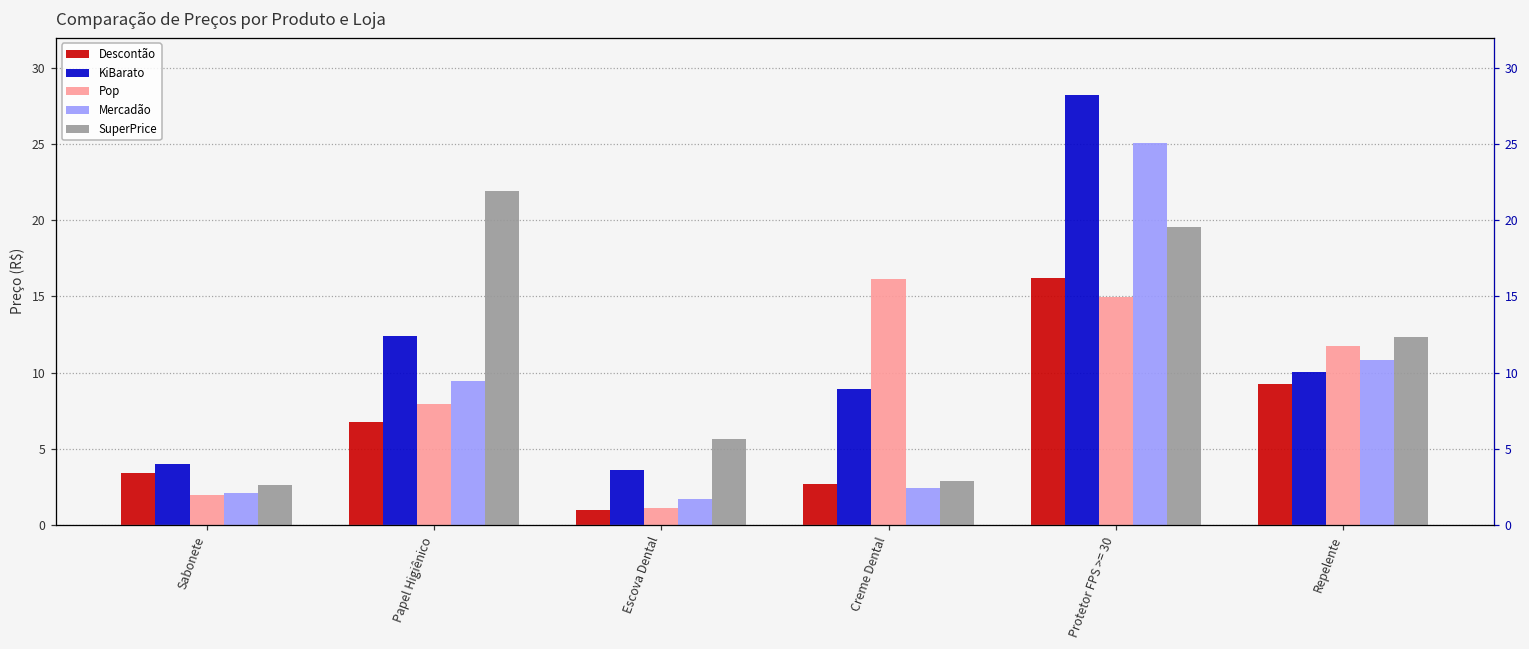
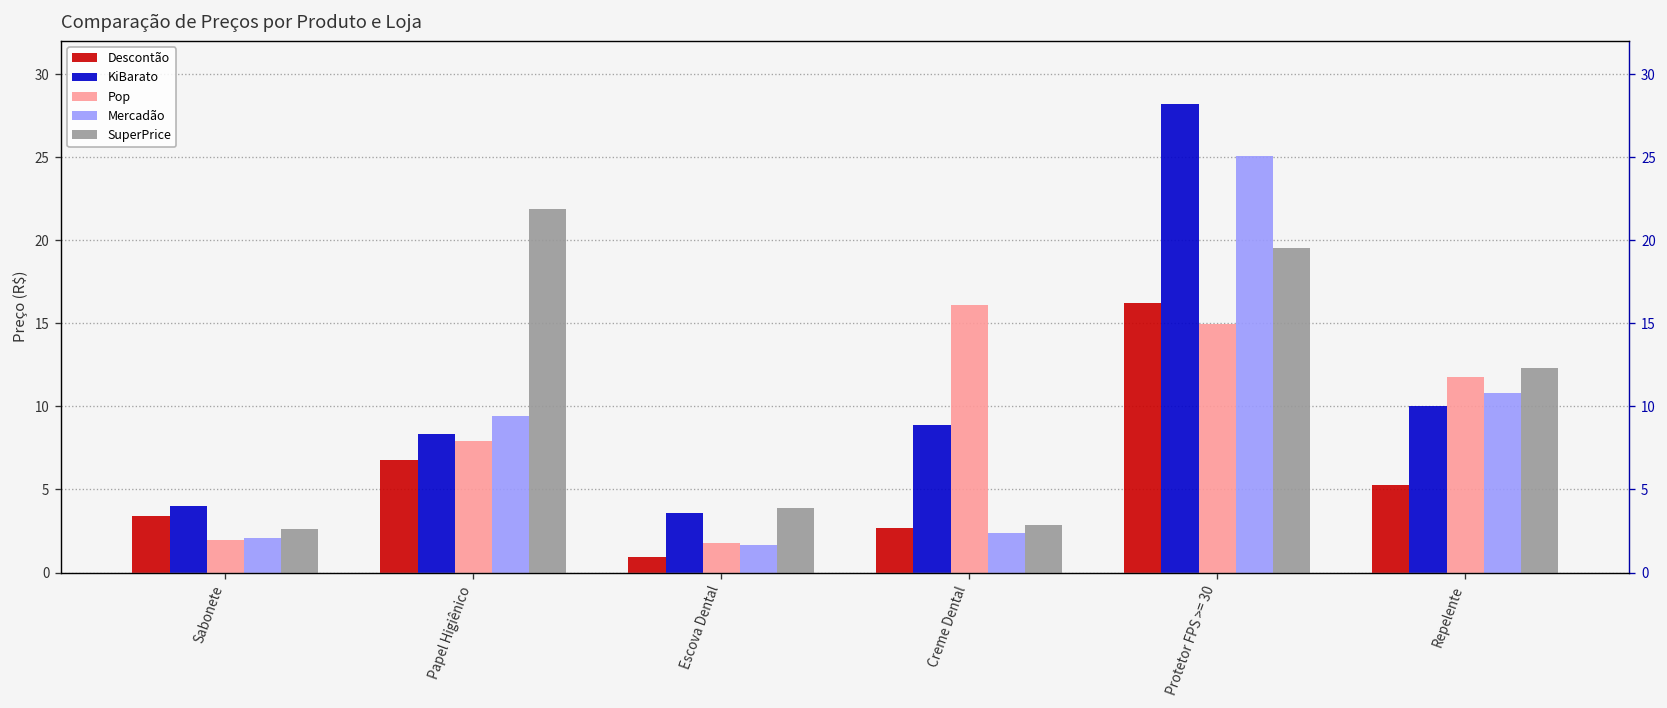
  {
    "Descontão": {
      "Sabonete": 3.4,
      "Papel Higiênico": 6.8,
      "Escova Dental": 1.0,
      "Creme Dental": 2.7,
      "Protetor FPS >= 30": 16.2,
-     "Repelente": 9.2
+     "Repelente": 5.3
    },
    "KiBarato": {
      "Sabonete": 4.0,
-     "Papel Higiênico": 12.4,
+     "Papel Higiênico": 8.4,
      "Escova Dental": 3.6,
      "Creme Dental": 8.9,
      "Protetor FPS >= 30": 28.2,
      "Repelente": 10.1
    },
    "Pop": {
      "Sabonete": 2.0,
      "Papel Higiênico": 7.9,
-     "Escova Dental": 1.1,
+     "Escova Dental": 1.8,
      "Creme Dental": 16.1,
      "Protetor FPS >= 30": 15.0,
      "Repelente": 11.8
    },
    "Mercadão": {
      "Sabonete": 2.1,
      "Papel Higiênico": 9.4,
      "Escova Dental": 1.7,
      "Creme Dental": 2.4,
      "Protetor FPS >= 30": 25.1,
      "Repelente": 10.8
    },
    "SuperPrice": {
      "Sabonete": 2.6,
      "Papel Higiênico": 21.9,
-     "Escova Dental": 5.7,
+     "Escova Dental": 3.9,
      "Creme Dental": 2.9,
      "Protetor FPS >= 30": 19.5,
      "Repelente": 12.3
    }
  }
